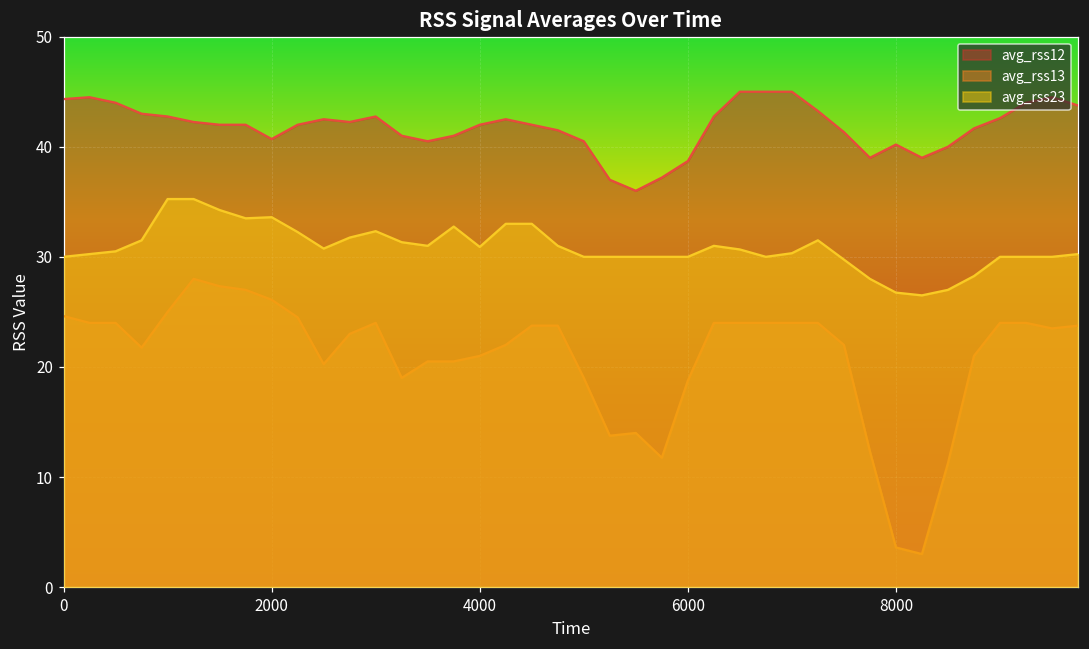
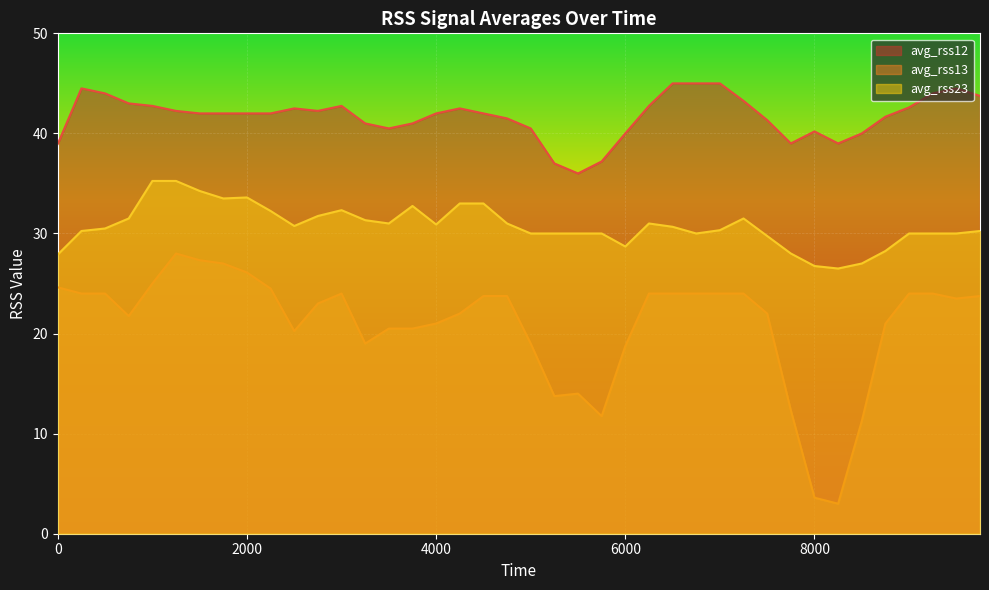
  {
    "avg_rss12": {
-     "0": 44.3,
-     "2000": 40.7,
+     "0": 39.0,
+     "2000": 42.0,
      "4000": 42.0,
-     "6000": 38.7,
+     "6000": 40.0,
      "8000": 40.2
    },
    "avg_rss13": {
      "0": 24.6,
      "2000": 26.1,
      "4000": 21.0,
      "6000": 18.8,
      "8000": 3.6
    },
    "avg_rss23": {
-     "0": 30.0,
+     "0": 27.9,
      "2000": 33.6,
      "4000": 30.9,
-     "6000": 30.0,
+     "6000": 28.7,
      "8000": 26.8
    }
  }
